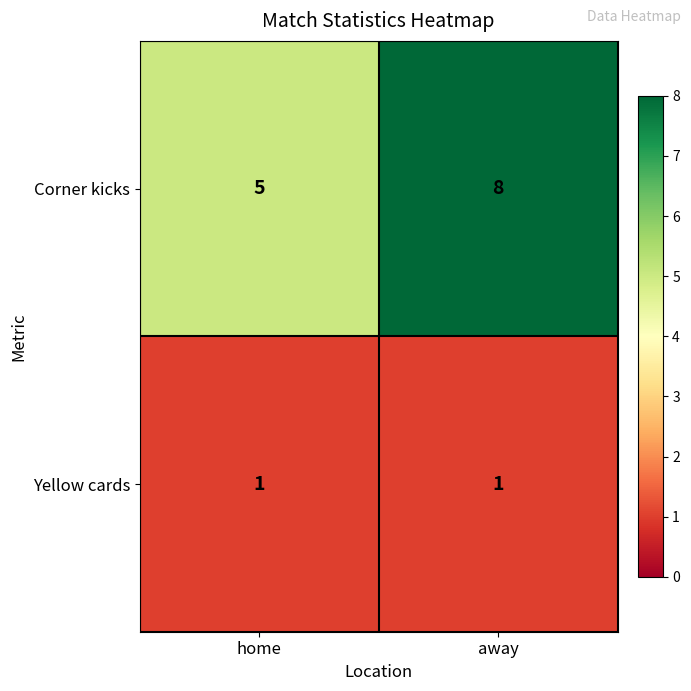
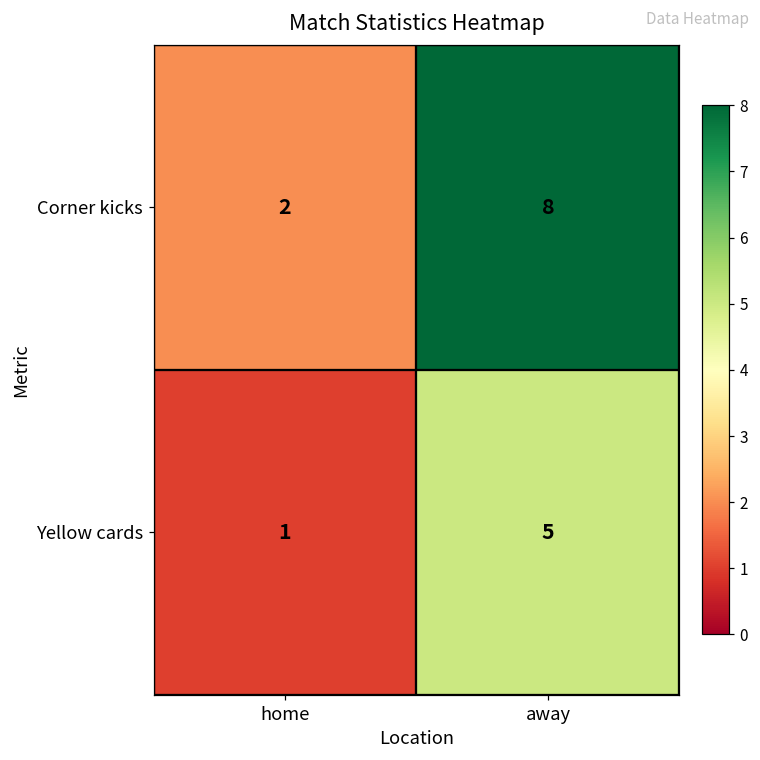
  {
    "Corner kicks": {
-     "home": 5,
+     "home": 2,
      "away": 8
    },
    "Yellow cards": {
      "home": 1,
-     "away": 1
+     "away": 5
    }
  }
